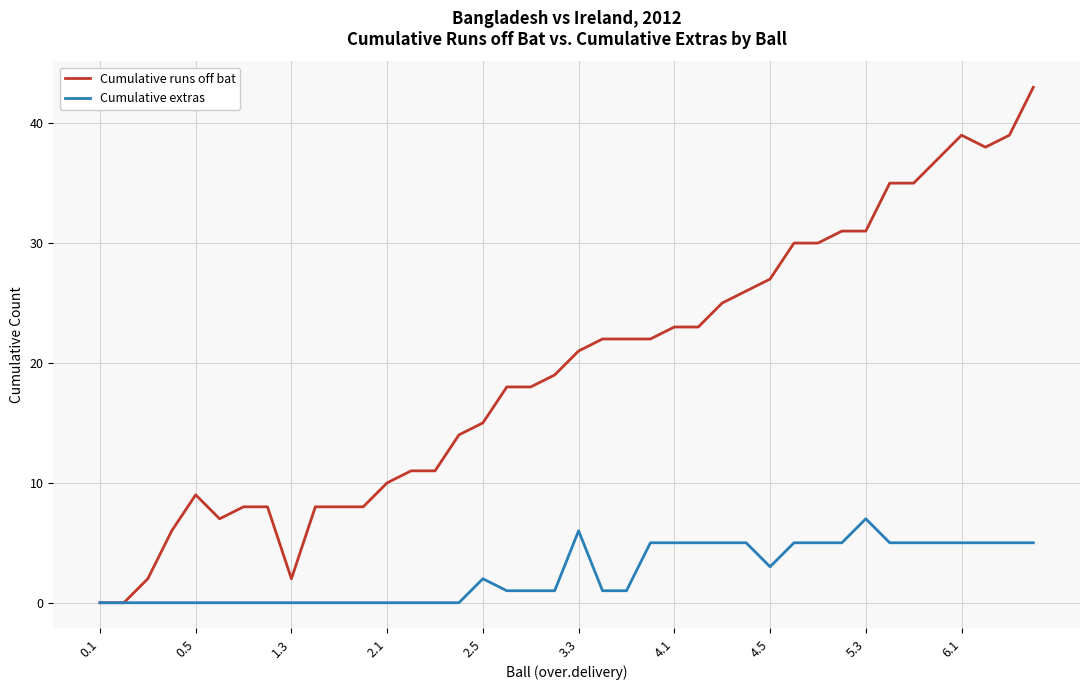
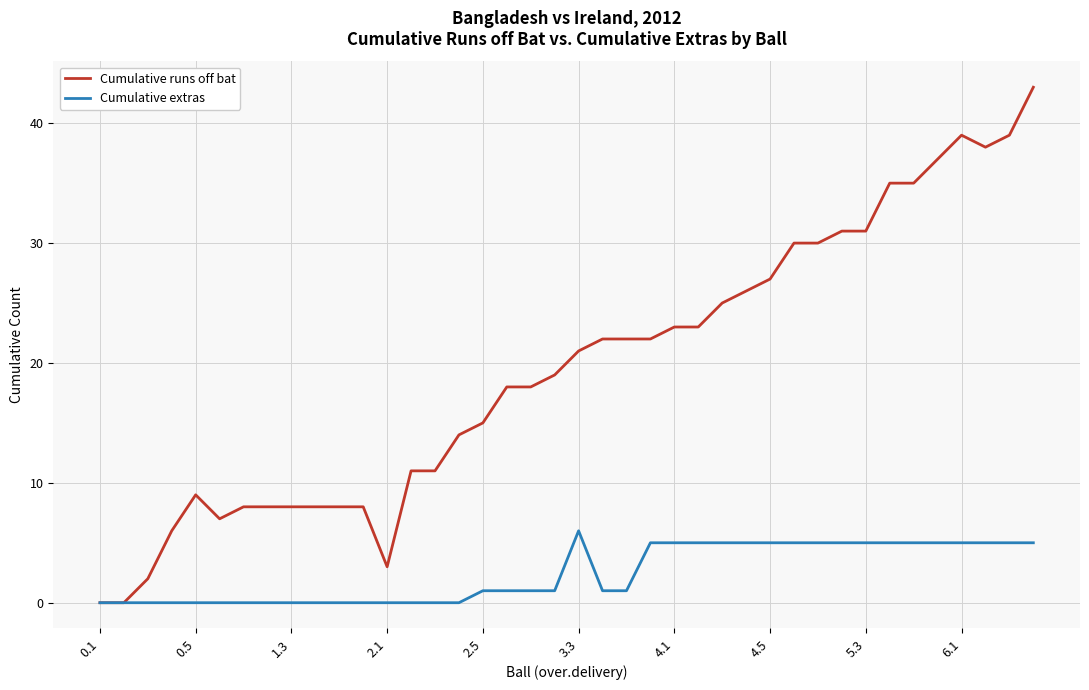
  {
    "Cumulative runs off bat": {
      "0.5": 9,
-     "1.3": 2,
-     "2.1": 10,
+     "1.3": 8,
+     "2.1": 3,
      "2.5": 15,
      "3.3": 21,
      "4.1": 23,
      "4.5": 27,
      "5.3": 31,
      "6.1": 39
    },
    "Cumulative extras": {
      "0.5": 0,
      "1.3": 0,
      "2.1": 0,
-     "2.5": 2,
+     "2.5": 1,
      "3.3": 6,
      "4.1": 5,
-     "4.5": 3,
-     "5.3": 7,
+     "4.5": 5,
+     "5.3": 5,
      "6.1": 5
    }
  }
